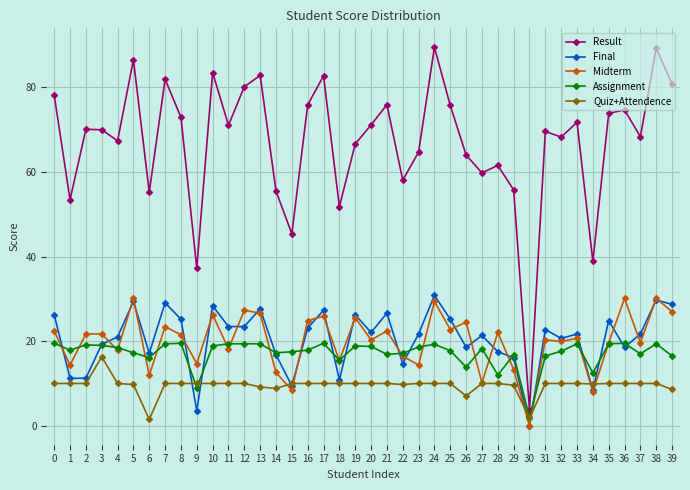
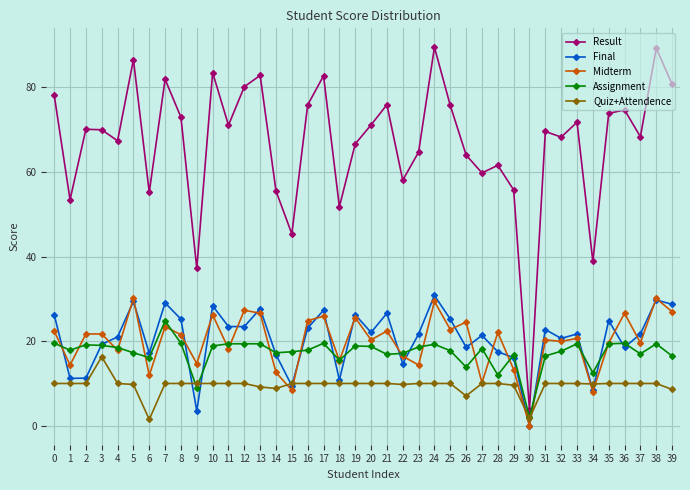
  {
    "Result": {
      "0": 78,
      "1": 53,
      "2": 70,
      "3": 70,
      "4": 67,
      "5": 87,
      "6": 55,
      "7": 82,
      "8": 73,
      "9": 37,
      "10": 83,
      "11": 71,
      "12": 80,
      "13": 83,
      "14": 55,
      "15": 45,
      "16": 76,
      "17": 83,
      "18": 52,
      "19": 67,
      "20": 71,
      "21": 76,
      "22": 58,
      "23": 65,
      "24": 89,
      "25": 76,
      "26": 64,
      "27": 60,
      "28": 62,
      "29": 56,
      "30": 4,
      "31": 70,
      "32": 68,
      "33": 72,
      "34": 39,
      "35": 74,
      "37": 68
    },
    "Final": {
      "0": 26,
      "1": 11,
      "2": 11,
      "4": 21,
      "5": 29,
      "6": 17,
      "7": 29,
      "8": 25,
      "9": 4,
      "10": 28,
      "11": 23,
      "12": 23,
      "13": 28,
      "16": 23,
      "17": 27,
      "18": 11,
      "19": 26,
      "20": 22,
      "21": 27,
      "22": 15,
      "23": 22,
      "24": 31,
      "25": 25,
      "26": 19,
      "27": 21,
      "28": 18,
      "29": 16,
      "31": 23,
      "32": 21,
      "33": 22,
      "35": 25,
      "36": 19,
      "37": 22,
      "39": 29
    },
    "Midterm": {
      "0": 22,
      "1": 14,
      "2": 22,
      "3": 22,
      "4": 18,
      "5": 30,
      "6": 12,
      "7": 23,
      "8": 22,
      "9": 15,
      "10": 26,
      "11": 18,
      "12": 27,
      "13": 27,
      "14": 13,
      "15": 8,
      "16": 25,
      "17": 26,
      "19": 26,
      "20": 20,
      "21": 22,
      "22": 16,
      "23": 14,
      "24": 29,
      "25": 23,
      "26": 25,
      "28": 22,
      "29": 13,
      "31": 20,
      "32": 20,
      "33": 21,
-     "36": 30,
+     "36": 27,
      "37": 20,
      "39": 27
    },
    "Assignment": {
      "0": 20,
      "1": 18,
      "2": 19,
      "4": 19,
      "5": 17,
      "6": 16,
-     "7": 19,
+     "7": 25,
      "8": 20,
      "9": 9,
      "10": 19,
      "11": 19,
      "12": 19,
      "13": 19,
      "15": 18,
      "16": 18,
      "17": 20,
      "19": 19,
      "20": 19,
      "21": 17,
      "22": 17,
      "23": 19,
      "24": 19,
      "25": 18,
      "26": 14,
      "27": 18,
      "28": 12,
      "29": 17,
      "31": 17,
      "32": 18,
      "33": 19,
      "34": 13,
      "36": 20,
      "37": 17,
      "38": 19,
      "39": 17
    },
    "Quiz+Attendence": {
      "0": 10,
      "1": 10,
      "2": 10,
      "3": 16,
      "4": 10,
      "5": 10,
      "6": 2,
      "7": 10,
      "8": 10,
      "9": 10,
      "10": 10,
      "11": 10,
      "12": 10,
      "13": 9,
      "14": 9,
      "16": 10,
      "17": 10,
      "18": 10,
      "19": 10,
      "20": 10,
      "21": 10,
      "22": 10,
      "23": 10,
      "24": 10,
      "25": 10,
      "26": 7,
      "28": 10,
      "29": 10,
      "31": 10,
      "32": 10,
      "33": 10,
      "34": 10,
      "35": 10,
      "36": 10,
      "37": 10,
      "38": 10,
      "39": 9
    }
  }
